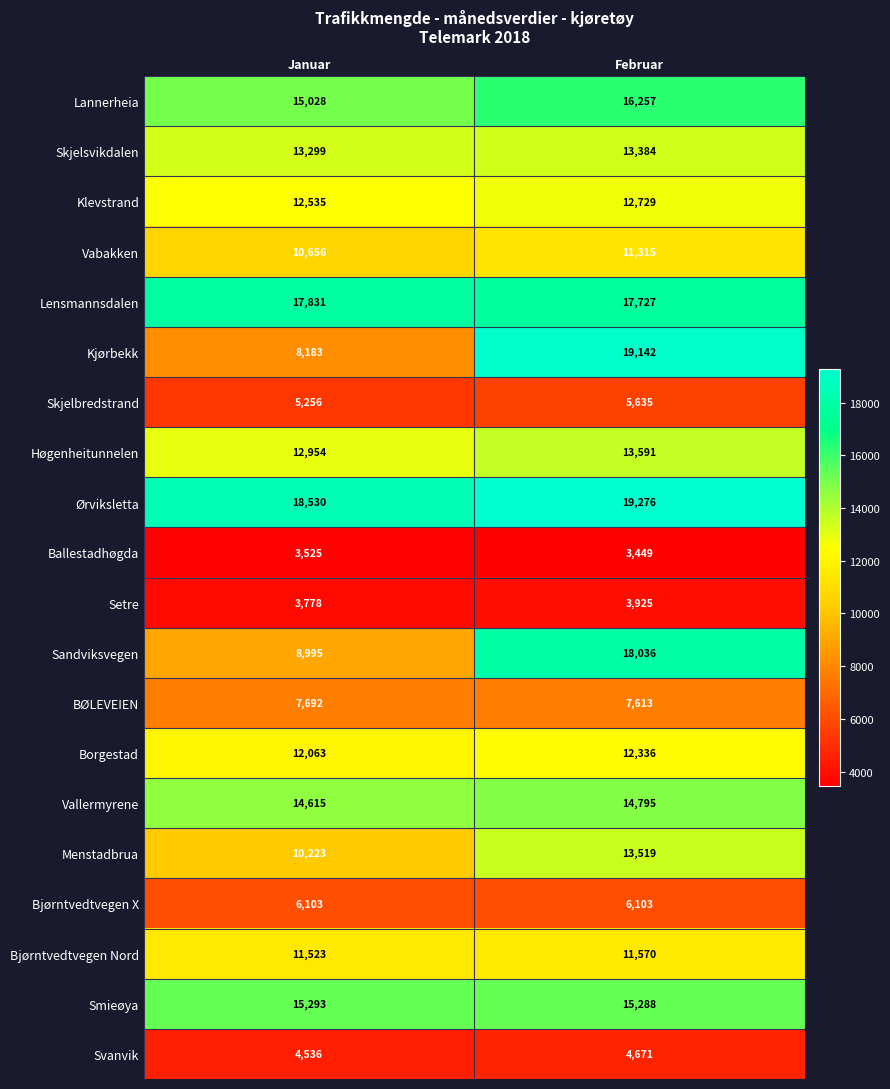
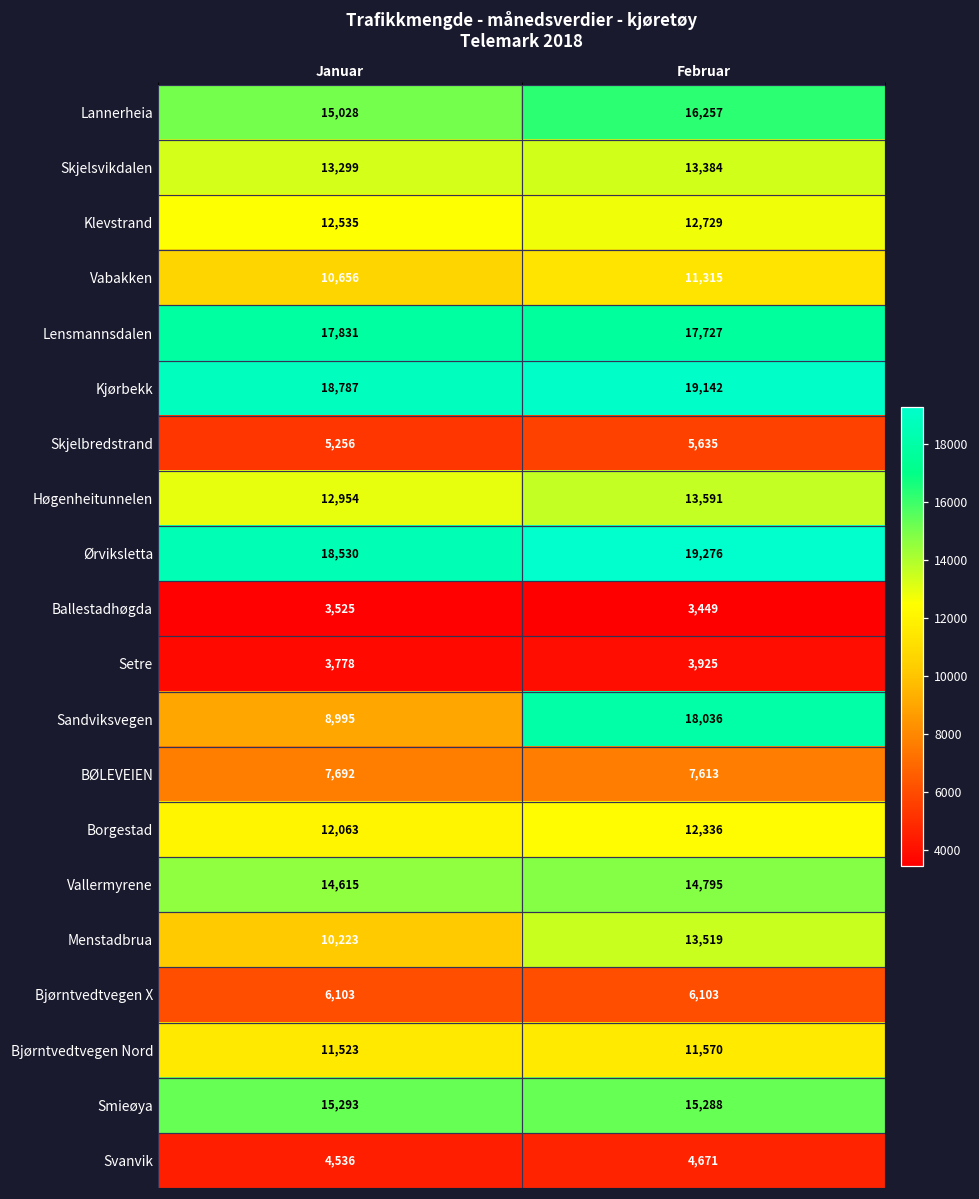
  {
    "Lannerheia": {
      "Januar": "15,028",
      "Februar": "16,257"
    },
    "Skjelsvikdalen": {
      "Januar": "13,299",
      "Februar": "13,384"
    },
    "Klevstrand": {
      "Januar": "12,535",
      "Februar": "12,729"
    },
    "Vabakken": {
      "Januar": "10,656",
      "Februar": "11,315"
    },
    "Lensmannsdalen": {
      "Januar": "17,831",
      "Februar": "17,727"
    },
    "Kjørbekk": {
-     "Januar": "8,183",
+     "Januar": "18,787",
      "Februar": "19,142"
    },
    "Skjelbredstrand": {
      "Januar": "5,256",
      "Februar": "5,635"
    },
    "Høgenheitunnelen": {
      "Januar": "12,954",
      "Februar": "13,591"
    },
    "Ørviksletta": {
      "Januar": "18,530",
      "Februar": "19,276"
    },
    "Ballestadhøgda": {
      "Januar": "3,525",
      "Februar": "3,449"
    },
    "Setre": {
      "Januar": "3,778",
      "Februar": "3,925"
    },
    "Sandviksvegen": {
      "Januar": "8,995",
      "Februar": "18,036"
    },
    "BØLEVEIEN": {
      "Januar": "7,692",
      "Februar": "7,613"
    },
    "Borgestad": {
      "Januar": "12,063",
      "Februar": "12,336"
    },
    "Vallermyrene": {
      "Januar": "14,615",
      "Februar": "14,795"
    },
    "Menstadbrua": {
      "Januar": "10,223",
      "Februar": "13,519"
    },
    "Bjørntvedtvegen X": {
      "Januar": "6,103",
      "Februar": "6,103"
    },
    "Bjørntvedtvegen Nord": {
      "Januar": "11,523",
      "Februar": "11,570"
    },
    "Smieøya": {
      "Januar": "15,293",
      "Februar": "15,288"
    },
    "Svanvik": {
      "Januar": "4,536",
      "Februar": "4,671"
    }
  }
